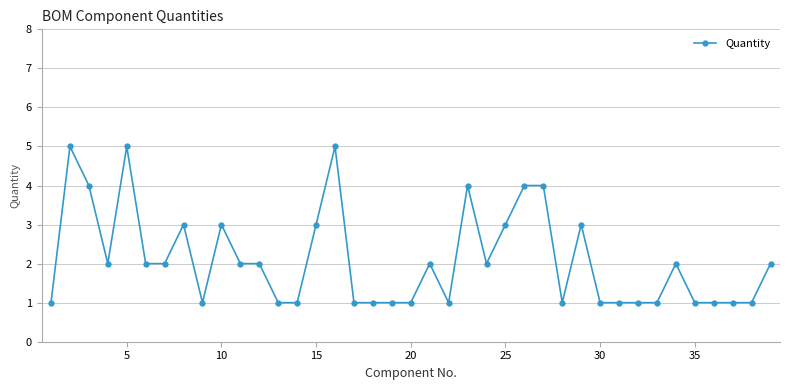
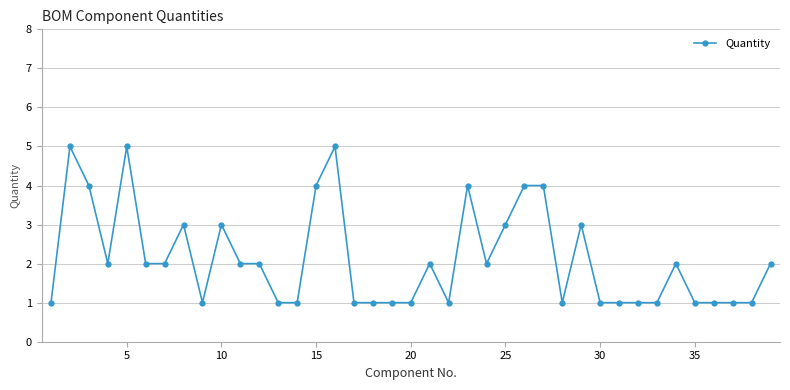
  {
    "5": 5,
    "10": 3,
-   "15": 3,
+   "15": 4,
    "20": 1,
    "25": 3,
    "30": 1,
    "35": 1
  }
